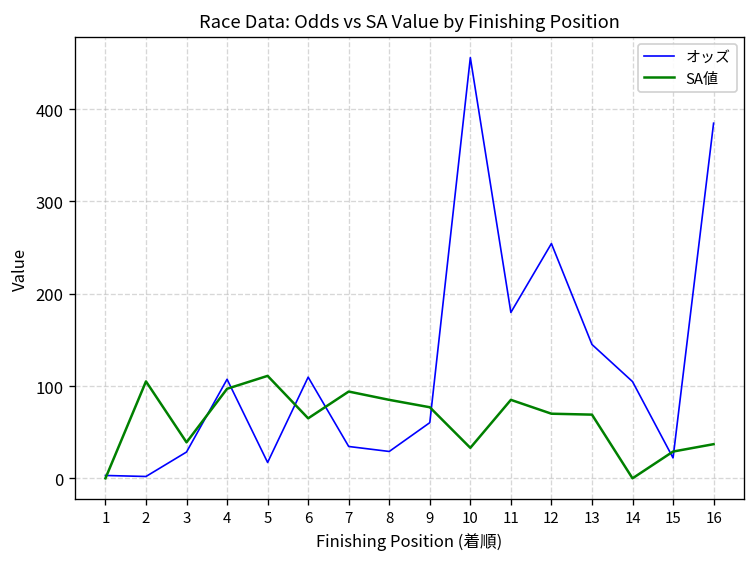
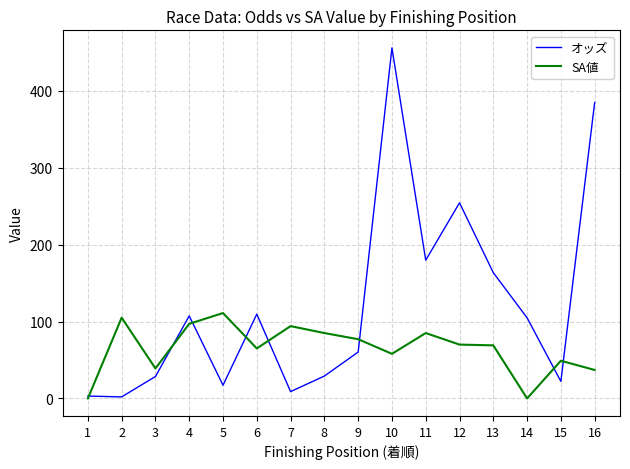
  {
    "オッズ": {
      "2": 0,
      "3": 30,
      "4": 110,
      "5": 20,
      "6": 110,
-     "7": 30,
+     "7": 10,
      "8": 30,
      "9": 60,
      "10": 460,
      "11": 180,
      "12": 250,
-     "13": 150,
+     "13": 160,
      "14": 100,
      "15": 20,
      "16": 380
    },
    "SA値": {
      "2": 110,
      "3": 40,
      "4": 100,
      "5": 110,
      "6": 70,
      "7": 90,
      "8": 90,
      "9": 80,
-     "10": 30,
+     "10": 60,
      "11": 90,
      "12": 70,
      "13": 70,
      "14": 0,
-     "15": 30,
+     "15": 50,
      "16": 40
    }
  }
